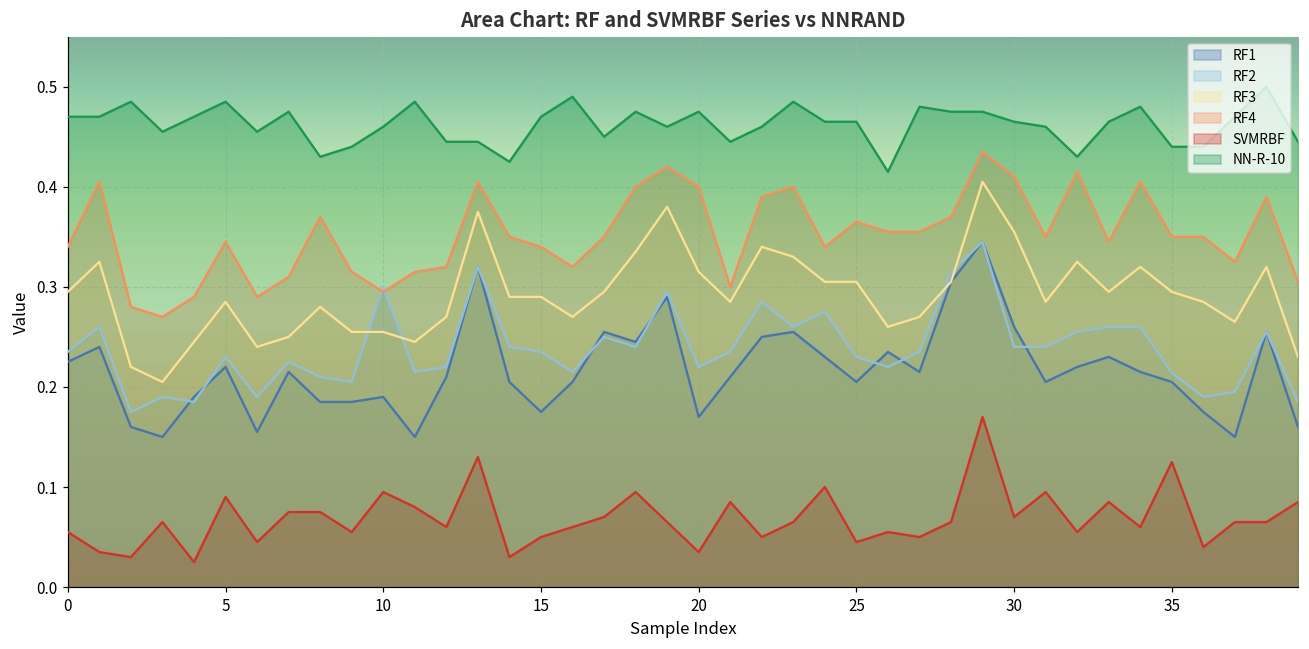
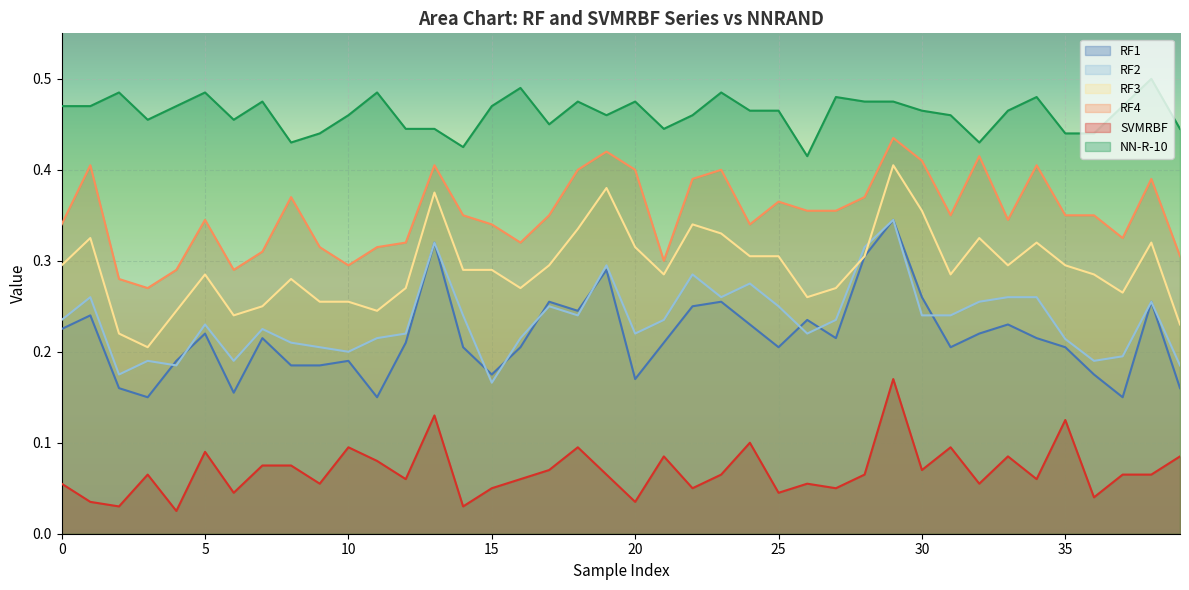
  {
    "RF2": {
      "0": 0.24,
      "5": 0.23,
-     "10": 0.3,
-     "15": 0.24,
+     "10": 0.2,
+     "15": 0.17,
      "20": 0.22,
-     "25": 0.23,
+     "25": 0.25,
      "30": 0.24,
      "35": 0.21
    }
  }
